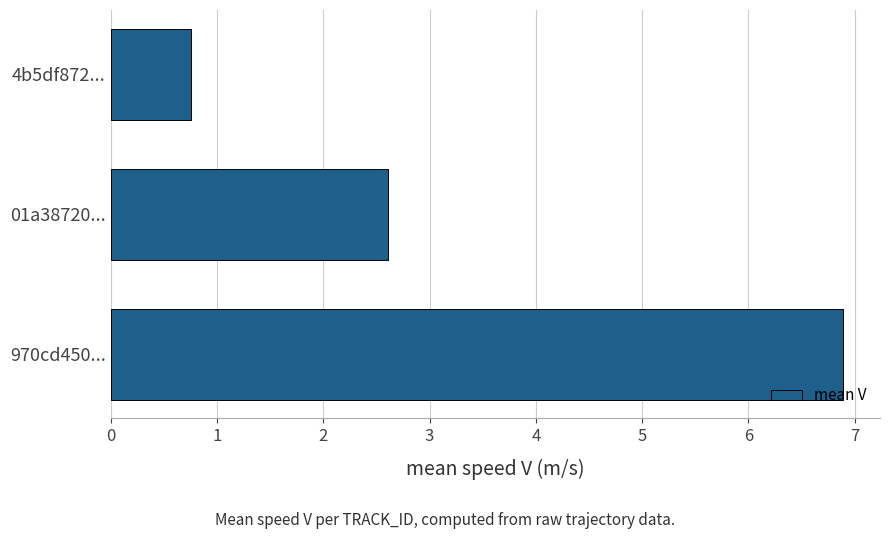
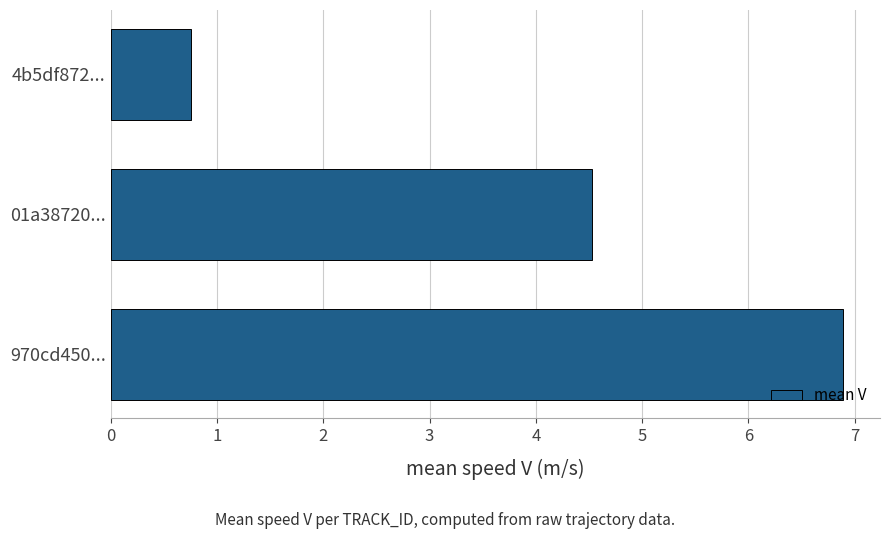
  {
    "4b5df872...": 0.75,
-   "01a38720...": 2.61,
+   "01a38720...": 4.53,
    "970cd450...": 6.89
  }
